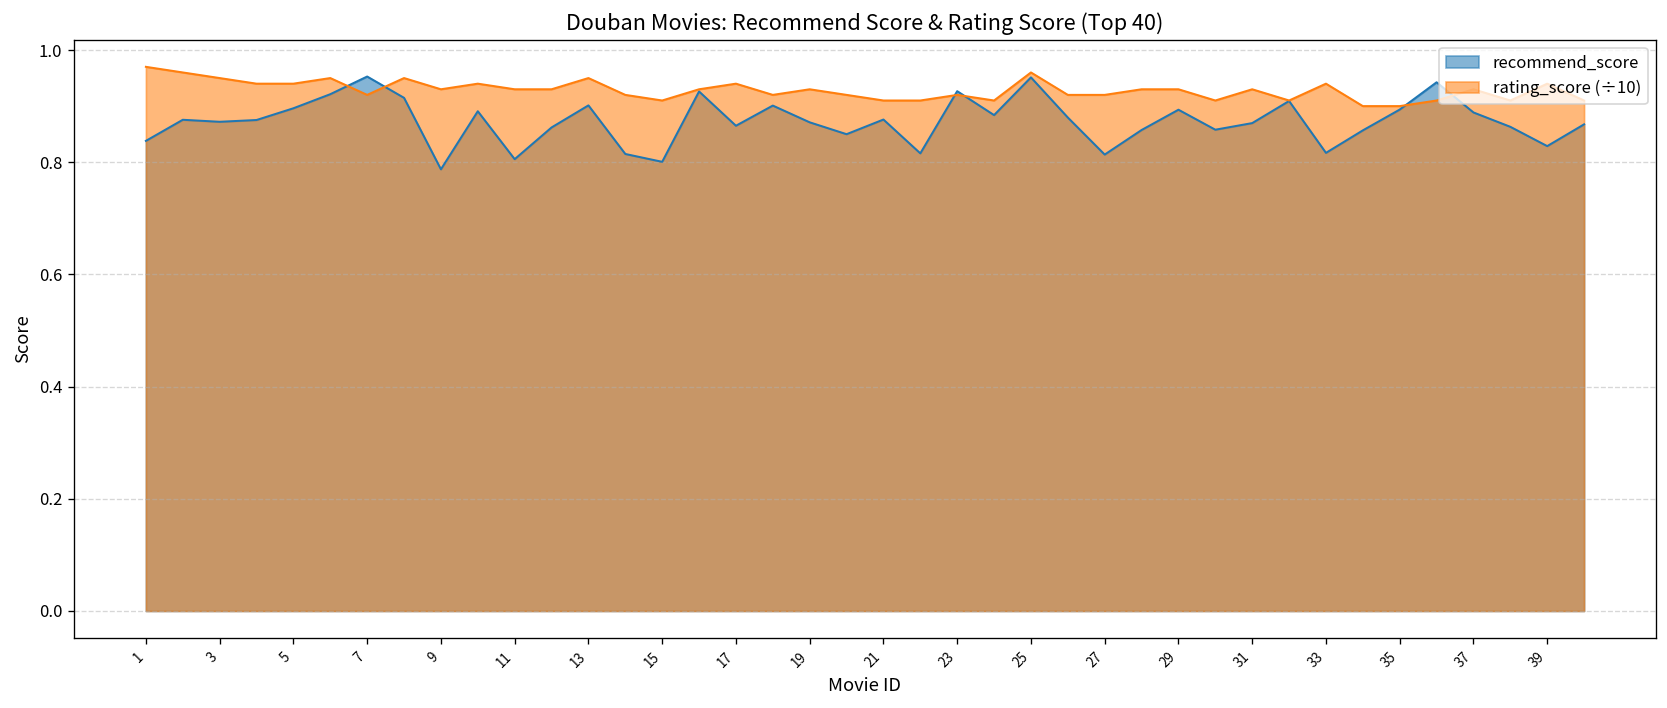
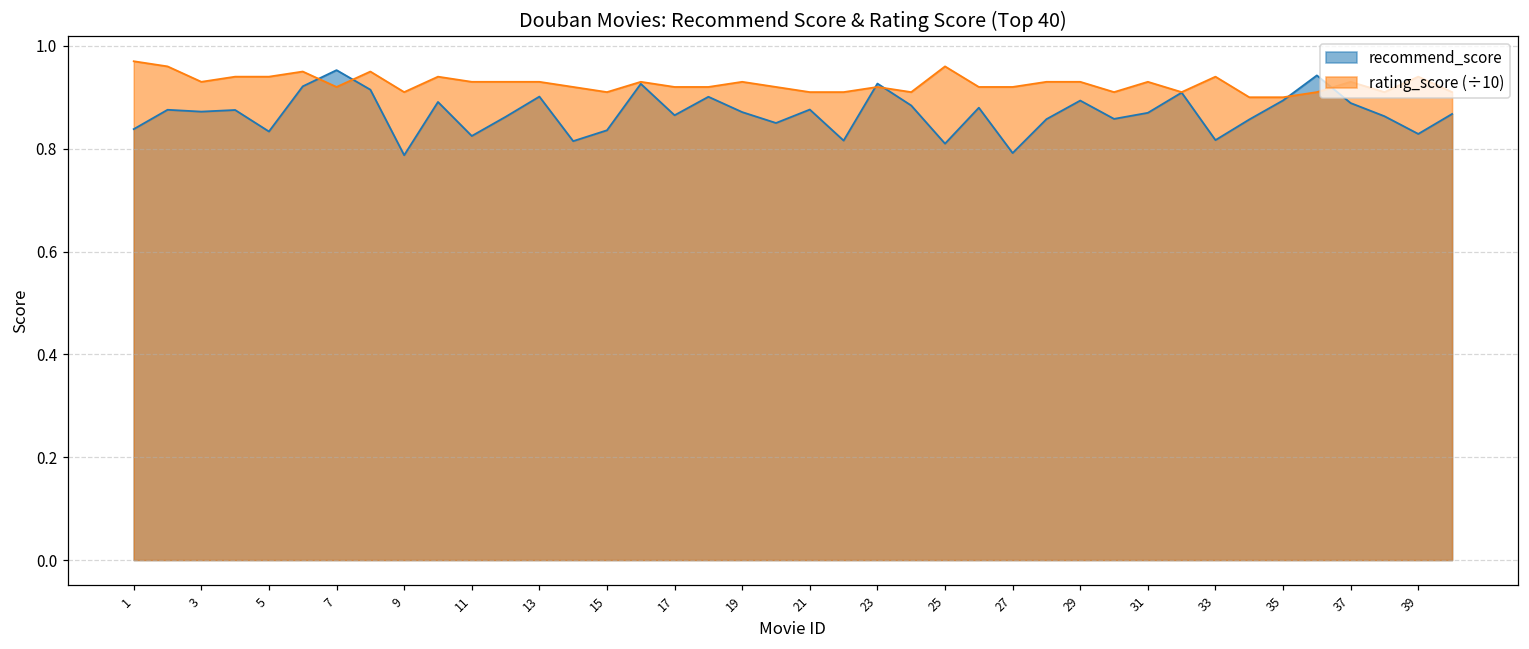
  {
    "recommend_score": {
      "1": 0.84,
      "3": 0.87,
-     "5": 0.90,
+     "5": 0.83,
      "7": 0.95,
      "9": 0.79,
-     "11": 0.81,
+     "11": 0.82,
      "13": 0.90,
-     "15": 0.80,
+     "15": 0.84,
      "17": 0.86,
      "19": 0.87,
      "21": 0.88,
      "23": 0.93,
-     "25": 0.95,
-     "27": 0.81,
+     "25": 0.81,
+     "27": 0.79,
      "29": 0.89,
      "31": 0.87,
      "33": 0.82,
      "35": 0.89,
      "37": 0.89,
      "39": 0.83
    },
    "rating_score (÷10)": {
      "1": 0.97,
-     "3": 0.95,
+     "3": 0.93,
      "5": 0.94,
      "7": 0.92,
-     "9": 0.93,
+     "9": 0.91,
      "11": 0.93,
-     "13": 0.95,
+     "13": 0.93,
      "15": 0.91,
-     "17": 0.94,
+     "17": 0.92,
      "19": 0.93,
      "21": 0.91,
      "23": 0.92,
      "25": 0.96,
      "27": 0.92,
      "29": 0.93,
      "31": 0.93,
      "33": 0.94,
      "35": 0.90
    }
  }
